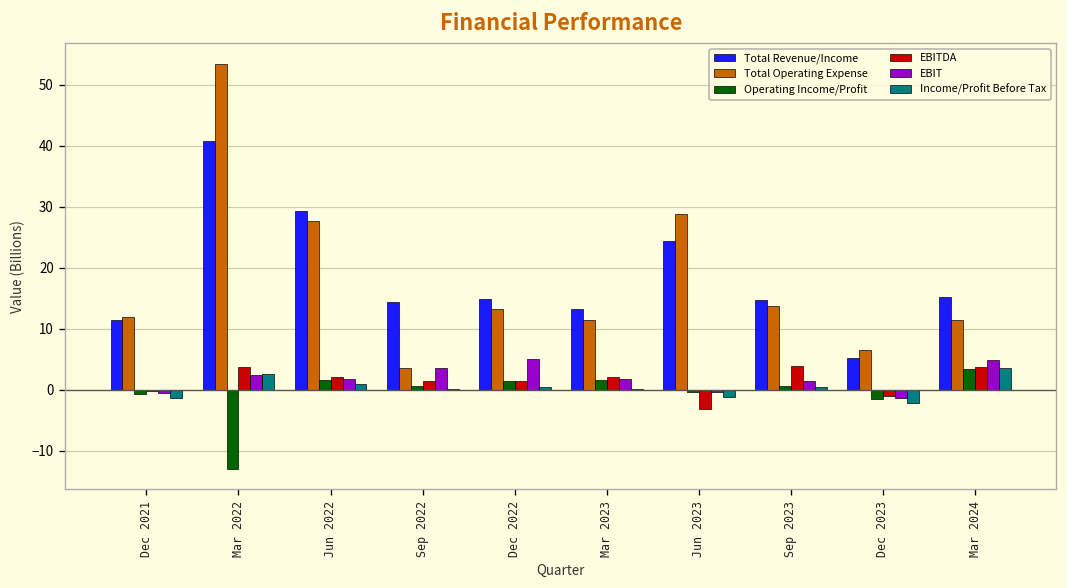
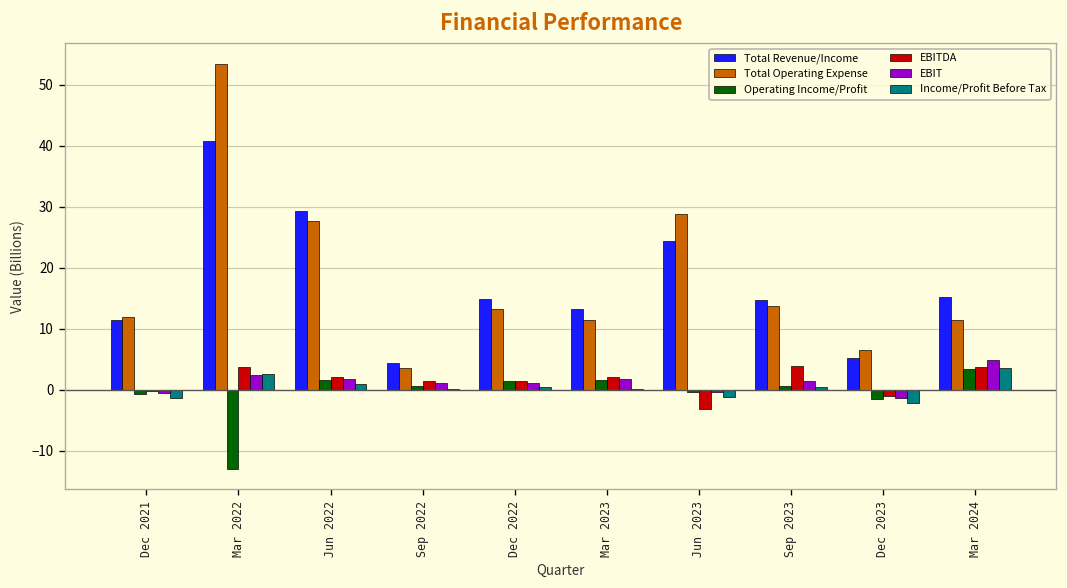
  {
    "Total Revenue/Income": {
      "Dec 2021": 11,
      "Mar 2022": 41,
      "Jun 2022": 29,
-     "Sep 2022": 14,
+     "Sep 2022": 4,
      "Dec 2022": 15,
      "Mar 2023": 13,
      "Jun 2023": 24,
      "Sep 2023": 15,
      "Dec 2023": 5,
      "Mar 2024": 15
    },
    "Total Operating Expense": {
      "Dec 2021": 12,
      "Mar 2022": 53,
      "Jun 2022": 28,
      "Sep 2022": 4,
      "Dec 2022": 13,
      "Mar 2023": 11,
      "Jun 2023": 29,
      "Sep 2023": 14,
      "Dec 2023": 7,
      "Mar 2024": 11
    },
    "Operating Income/Profit": {
      "Dec 2021": -1,
      "Mar 2022": -13,
      "Jun 2022": 2,
      "Sep 2022": 1,
      "Dec 2022": 1,
      "Mar 2023": 2,
      "Sep 2023": 1,
      "Dec 2023": -1,
      "Mar 2024": 3
    },
    "EBITDA": {
      "Mar 2022": 4,
      "Jun 2022": 2,
      "Sep 2022": 1,
      "Dec 2022": 1,
      "Mar 2023": 2,
      "Jun 2023": -3,
      "Sep 2023": 4,
      "Dec 2023": -1,
      "Mar 2024": 4
    },
    "EBIT": {
      "Dec 2021": -1,
      "Mar 2022": 2,
      "Jun 2022": 2,
-     "Sep 2022": 4,
-     "Dec 2022": 5,
+     "Sep 2022": 1,
+     "Dec 2022": 1,
      "Mar 2023": 2,
      "Sep 2023": 1,
      "Dec 2023": -1,
      "Mar 2024": 5
    },
    "Income/Profit Before Tax": {
      "Dec 2021": -1,
      "Mar 2022": 3,
      "Jun 2022": 1,
      "Jun 2023": -1,
      "Dec 2023": -2,
      "Mar 2024": 4
    }
  }
